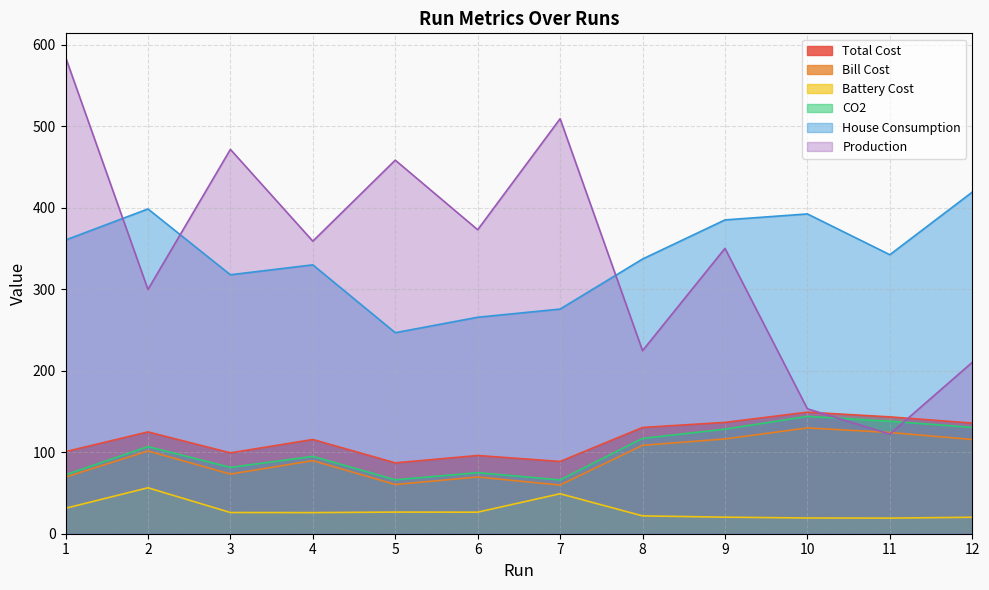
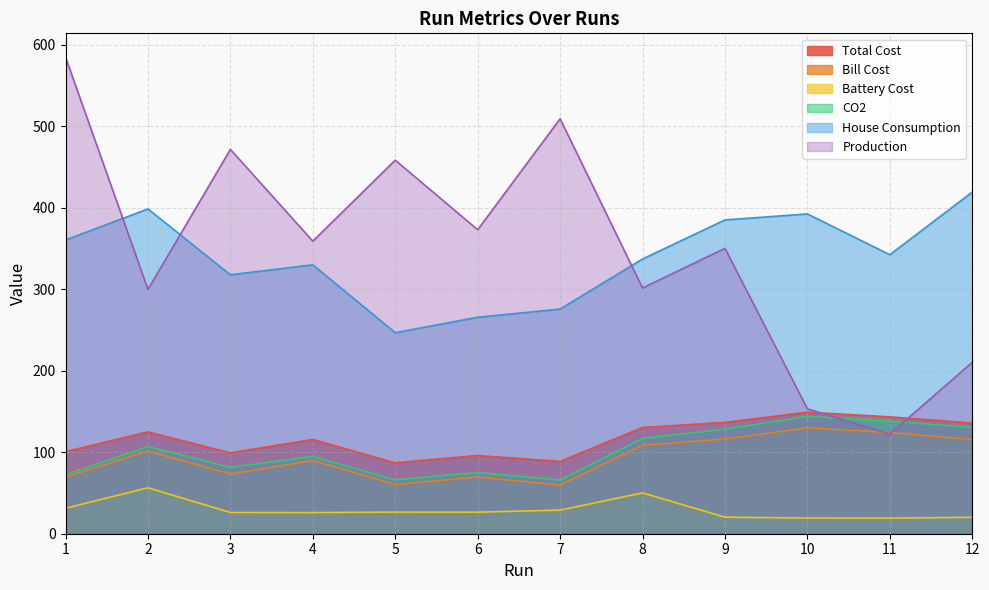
  {
    "Battery Cost": {
      "1": 30,
      "2": 60,
      "3": 30,
      "4": 30,
      "5": 30,
      "6": 30,
-     "7": 50,
-     "8": 20,
+     "7": 30,
+     "8": 50,
      "9": 20,
      "10": 20,
      "11": 20,
      "12": 20
    },
    "CO2": {
      "2": 110,
      "3": 80,
      "4": 90,
      "5": 70,
      "6": 70,
      "7": 70,
      "8": 120,
      "9": 130,
      "10": 140,
      "11": 140,
      "12": 130
    },
    "House Consumption": {
      "1": 360,
      "2": 400,
      "3": 320,
      "4": 330,
      "5": 250,
      "6": 270,
      "7": 280,
      "8": 340,
      "9": 380,
      "10": 390,
      "11": 340,
      "12": 420
    },
    "Production": {
      "1": 580,
      "2": 300,
      "3": 470,
      "4": 360,
      "5": 460,
      "6": 370,
      "7": 510,
-     "8": 220,
+     "8": 300,
      "9": 350,
      "10": 150,
      "12": 210
    }
  }
